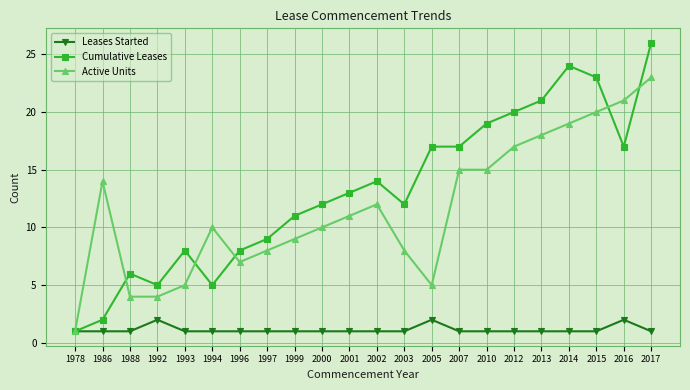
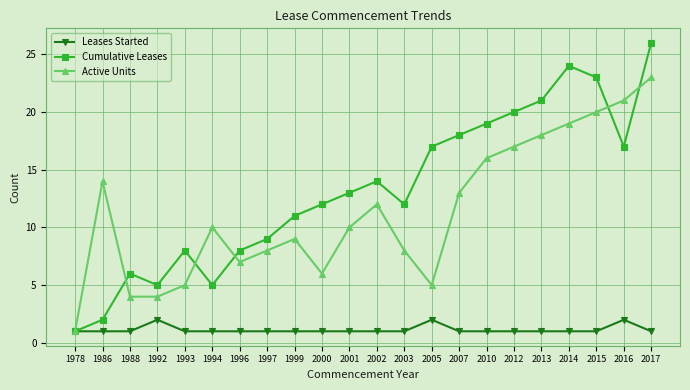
  {
    "Leases Started": {
      "1986": 1,
      "1988": 1,
      "1992": 2,
      "1993": 1,
      "1994": 1,
      "1996": 1,
      "1997": 1,
      "1999": 1,
      "2000": 1,
      "2001": 1,
      "2002": 1,
      "2003": 1,
      "2005": 2,
      "2007": 1,
      "2010": 1,
      "2012": 1,
      "2013": 1,
      "2014": 1,
      "2015": 1,
      "2016": 2,
      "2017": 1
    },
    "Cumulative Leases": {
      "1986": 2,
      "1988": 6,
      "1992": 5,
      "1993": 8,
      "1994": 5,
      "1996": 8,
      "1997": 9,
      "1999": 11,
      "2000": 12,
      "2001": 13,
      "2002": 14,
      "2003": 12,
      "2005": 17,
-     "2007": 17,
+     "2007": 18,
      "2010": 19,
      "2012": 20,
      "2013": 21,
      "2014": 24,
      "2015": 23,
      "2016": 17,
      "2017": 26
    },
    "Active Units": {
      "1986": 14,
      "1988": 4,
      "1992": 4,
      "1993": 5,
      "1994": 10,
      "1996": 7,
      "1997": 8,
      "1999": 9,
-     "2000": 10,
-     "2001": 11,
+     "2000": 6,
+     "2001": 10,
      "2002": 12,
      "2003": 8,
      "2005": 5,
-     "2007": 15,
-     "2010": 15,
+     "2007": 13,
+     "2010": 16,
      "2012": 17,
      "2013": 18,
      "2014": 19,
      "2015": 20,
      "2016": 21,
      "2017": 23
    }
  }
